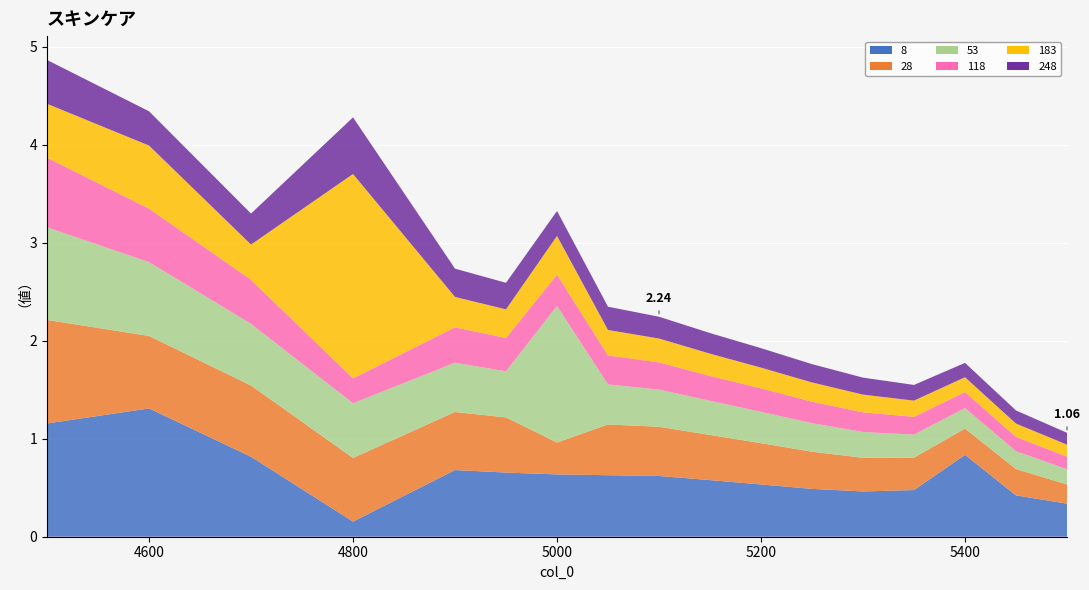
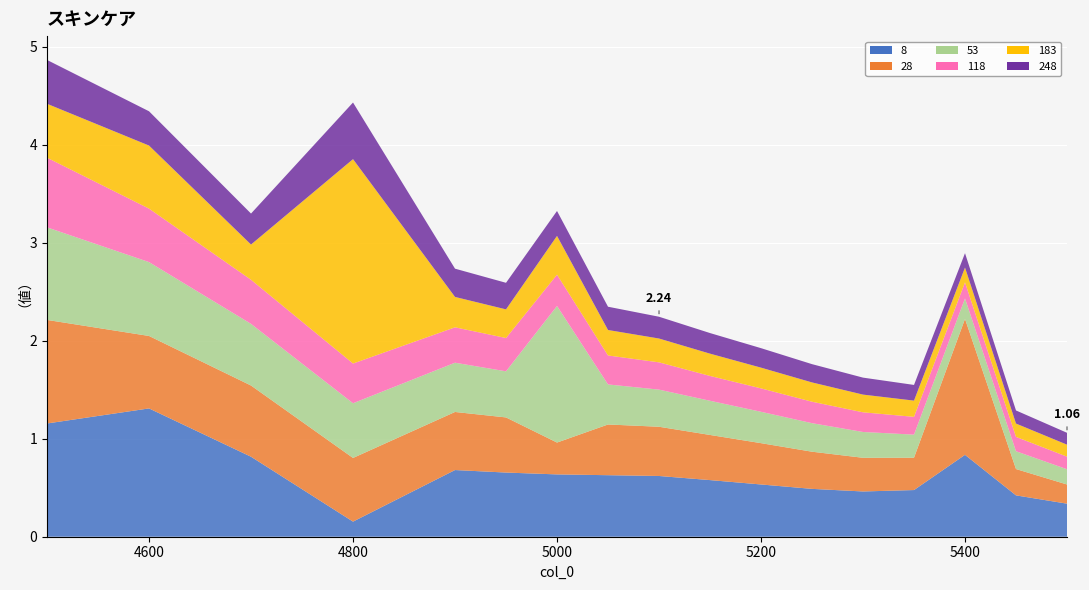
  {
    "8": {
      "4600": 1.3,
      "4800": 0.2,
      "5000": 0.6,
      "5200": 0.5,
      "5400": 0.8
    },
    "28": {
      "4600": 0.7,
      "4800": 0.6,
      "5000": 0.3,
      "5200": 0.4,
-     "5400": 0.3
+     "5400": 1.4
    },
    "53": {
      "4600": 0.8,
      "4800": 0.6,
      "5000": 1.4,
      "5200": 0.3,
      "5400": 0.2
    },
    "118": {
      "4600": 0.5,
-     "4800": 0.3,
+     "4800": 0.4,
      "5000": 0.3,
      "5200": 0.2,
      "5400": 0.2
    },
    "183": {
      "4600": 0.6,
      "4800": 2.1,
      "5000": 0.4,
      "5200": 0.2,
      "5400": 0.2
    },
    "248": {
      "4600": 0.3,
      "4800": 0.6,
      "5000": 0.3,
      "5200": 0.2,
      "5400": 0.1
    }
  }
